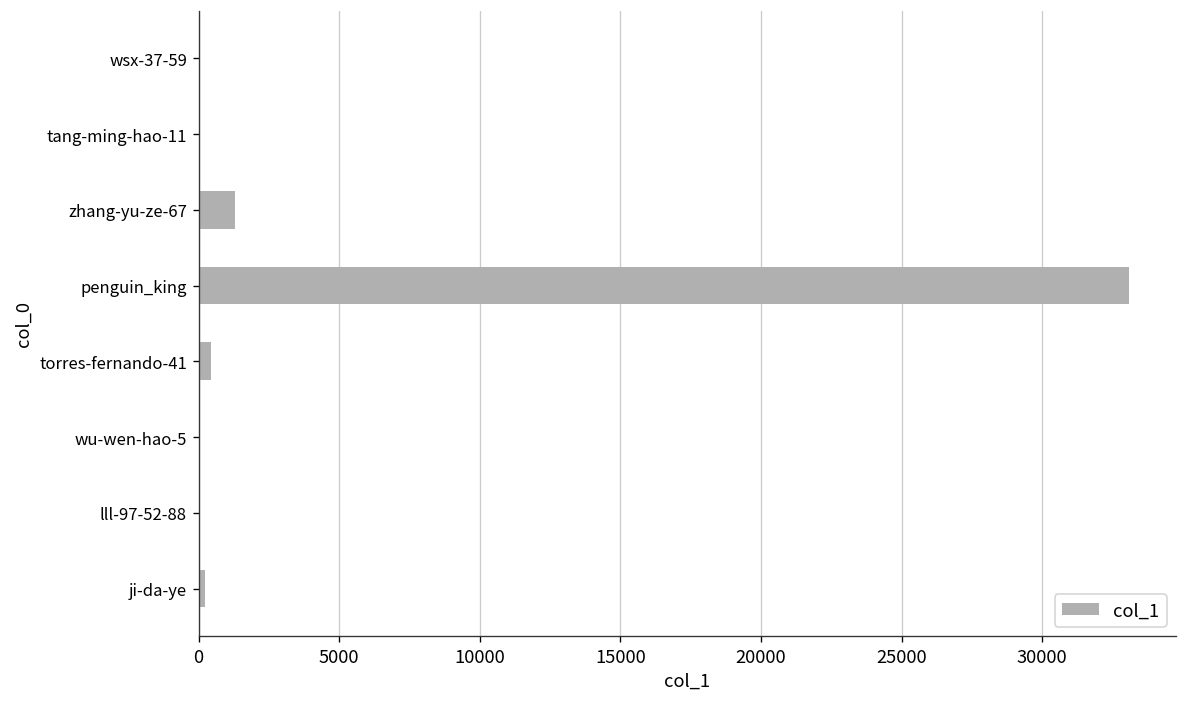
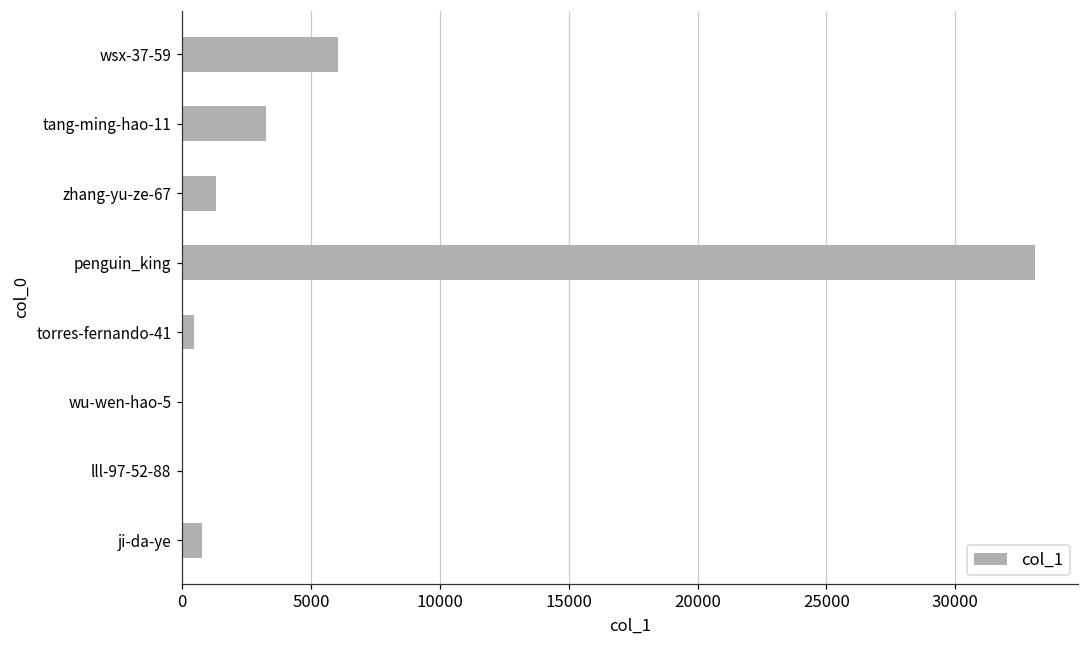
  {
-   "wsx-37-59": 0,
-   "tang-ming-hao-11": 0,
+   "wsx-37-59": 6000,
+   "tang-ming-hao-11": 3200,
    "zhang-yu-ze-67": 1300,
    "penguin_king": 33100,
    "torres-fernando-41": 400,
-   "ji-da-ye": 200
+   "ji-da-ye": 800
  }
